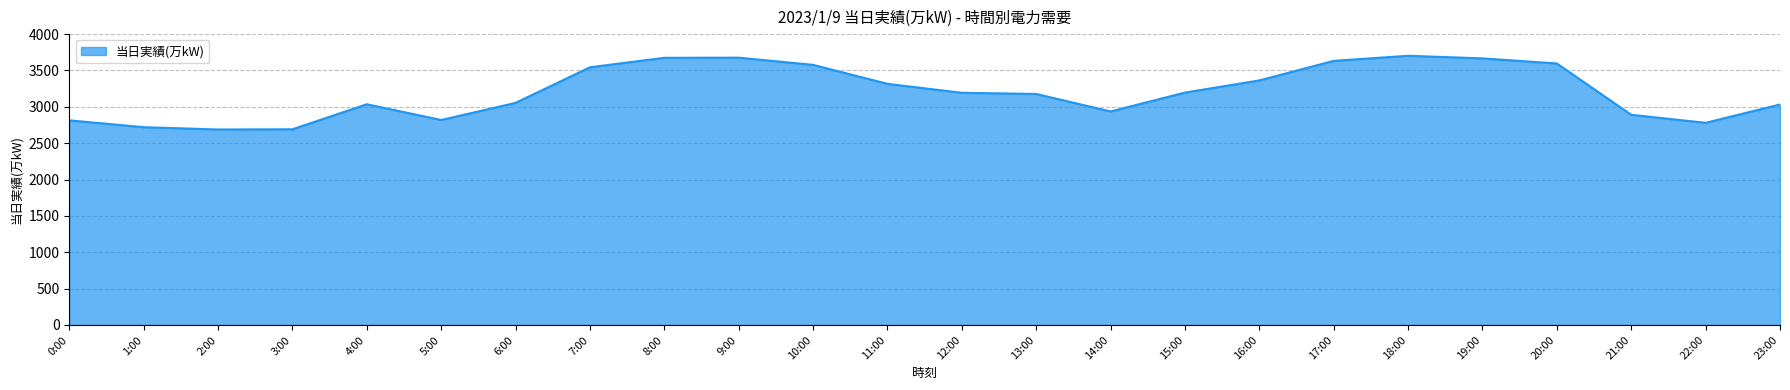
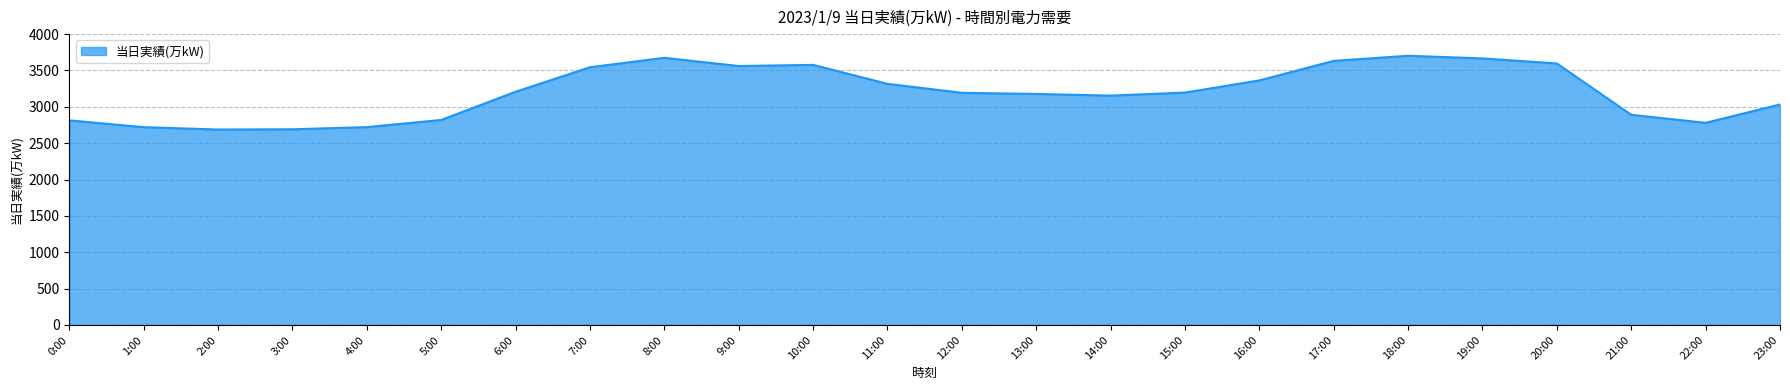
  {
    "0:00": 2800,
    "1:00": 2700,
    "2:00": 2700,
    "3:00": 2700,
-   "4:00": 3000,
+   "4:00": 2700,
    "5:00": 2800,
-   "6:00": 3100,
+   "6:00": 3200,
    "7:00": 3500,
    "8:00": 3700,
-   "9:00": 3700,
+   "9:00": 3600,
    "10:00": 3600,
    "11:00": 3300,
    "12:00": 3200,
    "13:00": 3200,
-   "14:00": 2900,
+   "14:00": 3200,
    "15:00": 3200,
    "16:00": 3400,
    "17:00": 3600,
    "18:00": 3700,
    "19:00": 3700,
    "20:00": 3600,
    "21:00": 2900,
    "22:00": 2800,
    "23:00": 3000
  }
